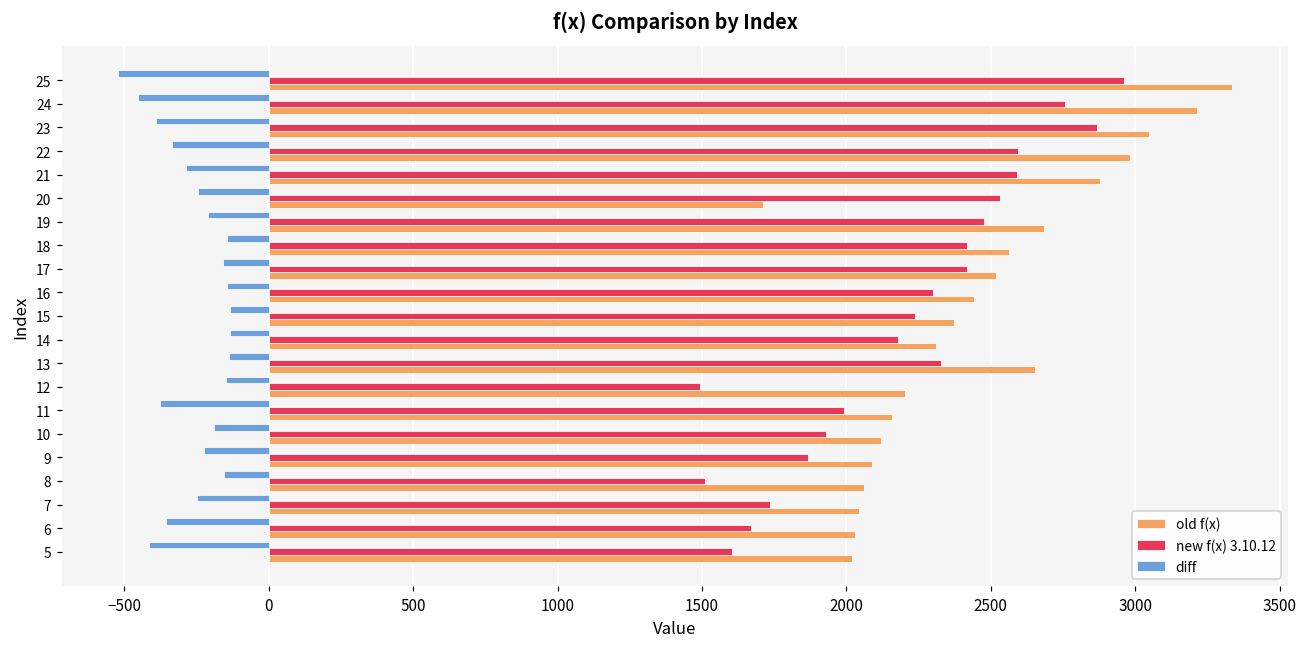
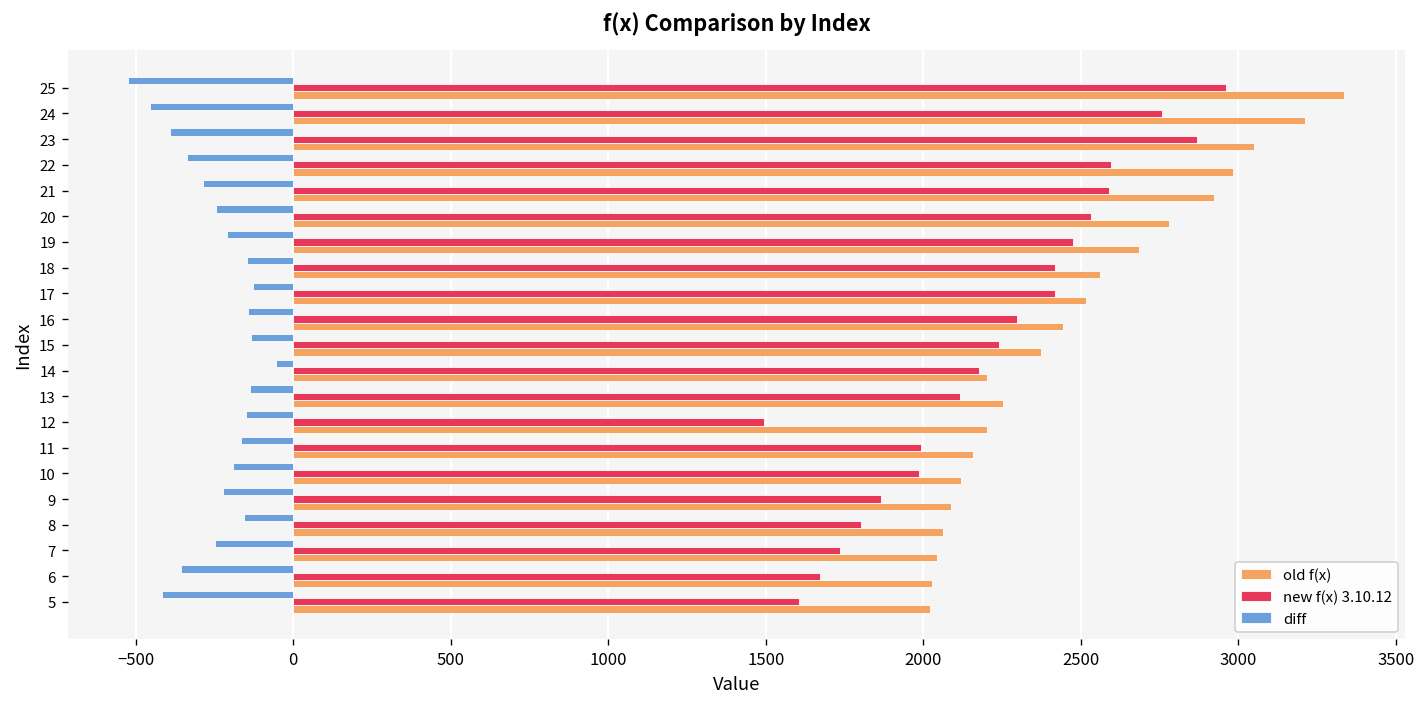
  {
    "old f(x)": {
      "25": 3340,
      "24": 3210,
      "23": 3050,
      "22": 2980,
-     "21": 2880,
-     "20": 1710,
+     "21": 2920,
+     "20": 2780,
      "19": 2690,
      "18": 2560,
      "17": 2520,
      "16": 2440,
      "15": 2370,
-     "14": 2310,
-     "13": 2650,
+     "14": 2200,
+     "13": 2250,
      "12": 2200,
      "11": 2160,
      "10": 2120,
      "9": 2090,
      "8": 2060,
      "7": 2040,
      "6": 2030,
      "5": 2020
    },
    "new f(x) 3.10.12": {
      "25": 2960,
      "24": 2760,
      "23": 2870,
      "22": 2590,
      "21": 2590,
      "20": 2530,
      "19": 2480,
      "18": 2420,
      "17": 2420,
      "16": 2300,
      "15": 2240,
      "14": 2180,
-     "13": 2330,
+     "13": 2120,
      "12": 1490,
      "11": 1990,
-     "10": 1930,
+     "10": 1980,
      "9": 1870,
-     "8": 1510,
+     "8": 1800,
      "7": 1740,
      "6": 1670,
      "5": 1600
    },
    "diff": {
      "25": -520,
      "24": -450,
      "23": -390,
      "22": -340,
      "21": -290,
      "20": -250,
      "19": -210,
      "18": -150,
-     "17": -160,
+     "17": -130,
      "16": -140,
      "15": -130,
-     "14": -130,
+     "14": -60,
      "13": -140,
      "12": -150,
-     "11": -380,
+     "11": -170,
      "10": -190,
      "9": -220,
      "8": -160,
      "7": -250,
      "6": -360,
      "5": -420
    }
  }
